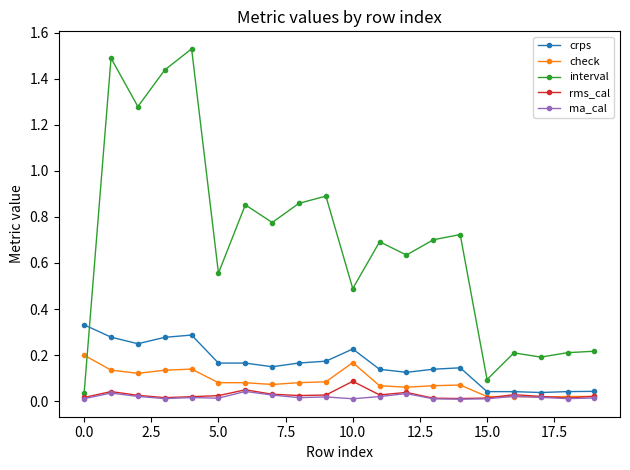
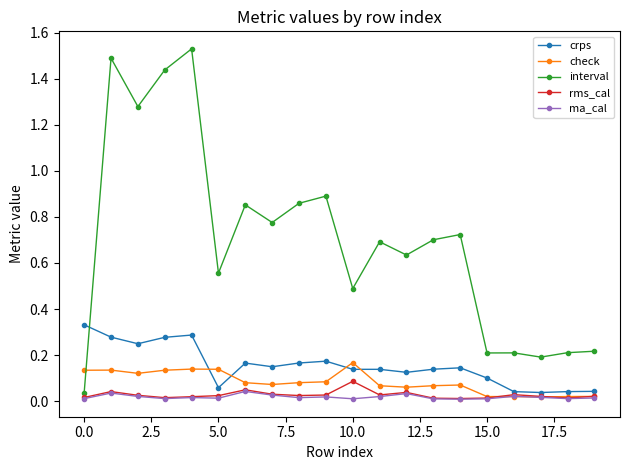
  {
    "crps": {
      "0.0": 0.33,
-     "5.0": 0.17,
-     "10.0": 0.23,
-     "15.0": 0.04
+     "5.0": 0.06,
+     "10.0": 0.14,
+     "15.0": 0.10
    },
    "check": {
-     "0.0": 0.20,
-     "5.0": 0.08,
+     "0.0": 0.13,
+     "5.0": 0.14,
      "10.0": 0.17
    },
    "interval": {
      "0.0": 0.04,
      "5.0": 0.56,
      "10.0": 0.49,
-     "15.0": 0.09
+     "15.0": 0.21
    },
    "rms_cal": {
      "5.0": 0.02,
      "10.0": 0.09
    },
    "ma_cal": {
      "5.0": 0.01,
      "10.0": 0.01
    }
  }
